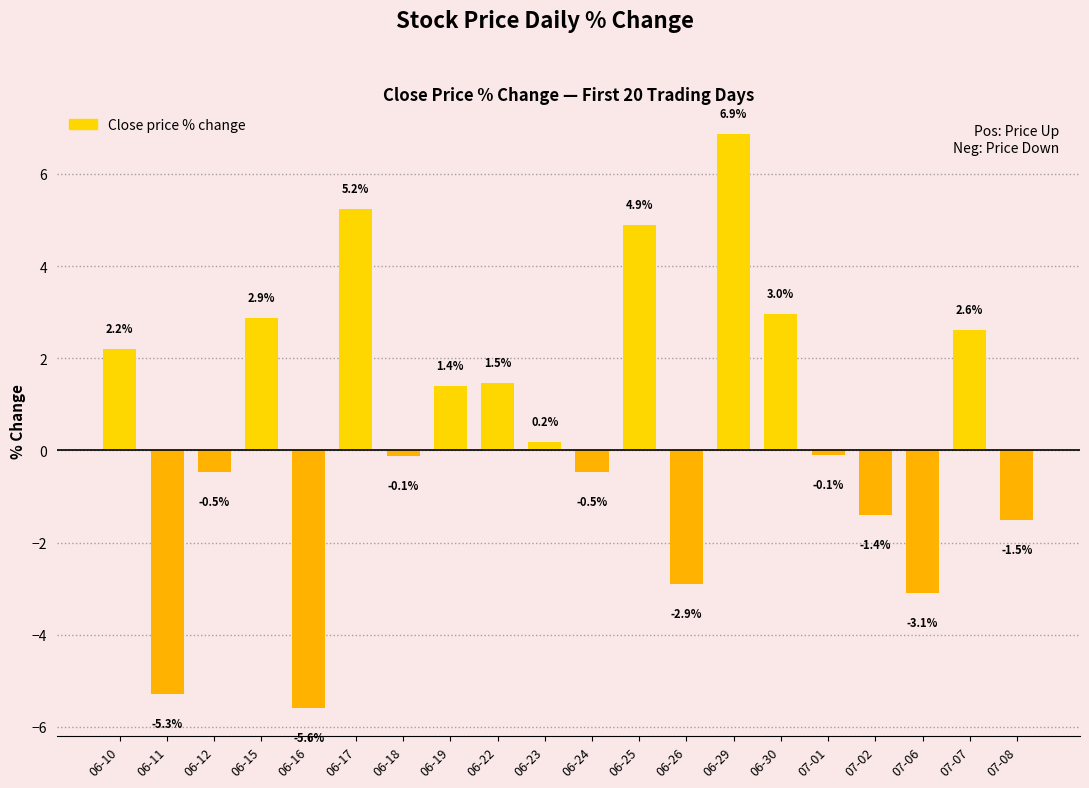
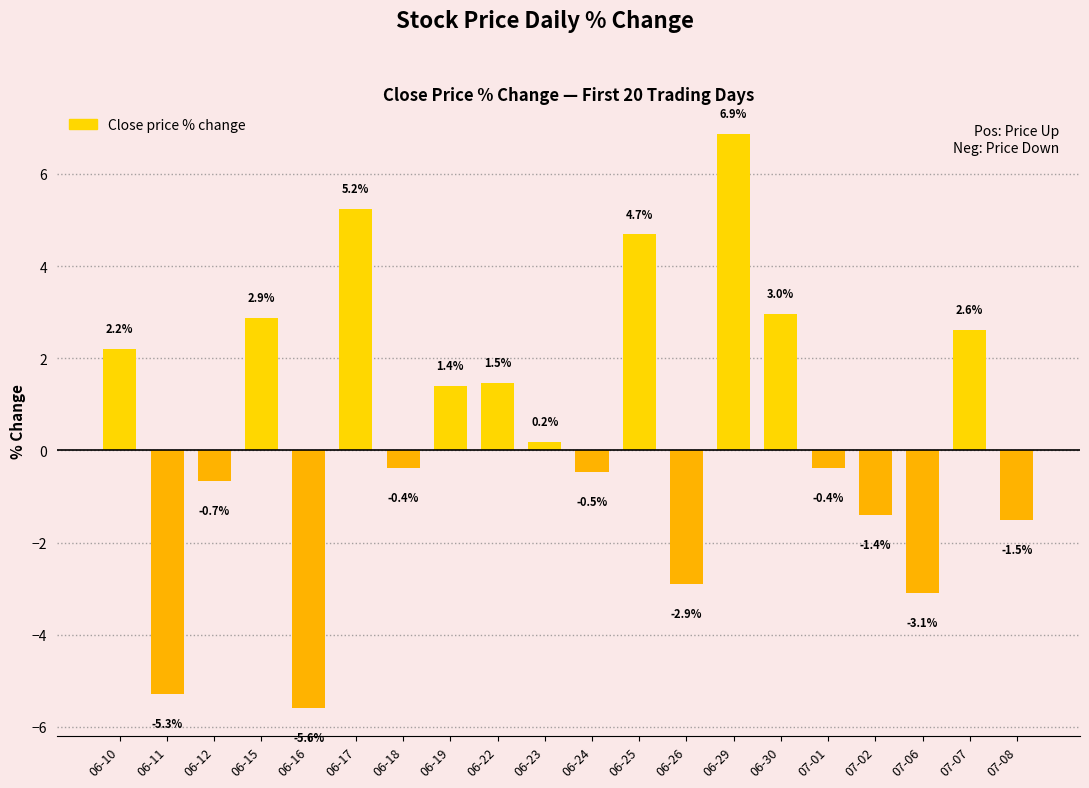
  {
    "06-10": "2.2%",
    "06-11": "-5.3%",
-   "06-12": "-0.5%",
+   "06-12": "-0.7%",
    "06-15": "2.9%",
    "06-16": "-5.6%",
    "06-17": "5.2%",
-   "06-18": "-0.1%",
+   "06-18": "-0.4%",
    "06-19": "1.4%",
    "06-22": "1.5%",
    "06-23": "0.2%",
    "06-24": "-0.5%",
-   "06-25": "4.9%",
+   "06-25": "4.7%",
    "06-26": "-2.9%",
    "06-29": "6.9%",
    "06-30": "3.0%",
-   "07-01": "-0.1%",
+   "07-01": "-0.4%",
    "07-02": "-1.4%",
    "07-06": "-3.1%",
    "07-07": "2.6%",
    "07-08": "-1.5%"
  }
